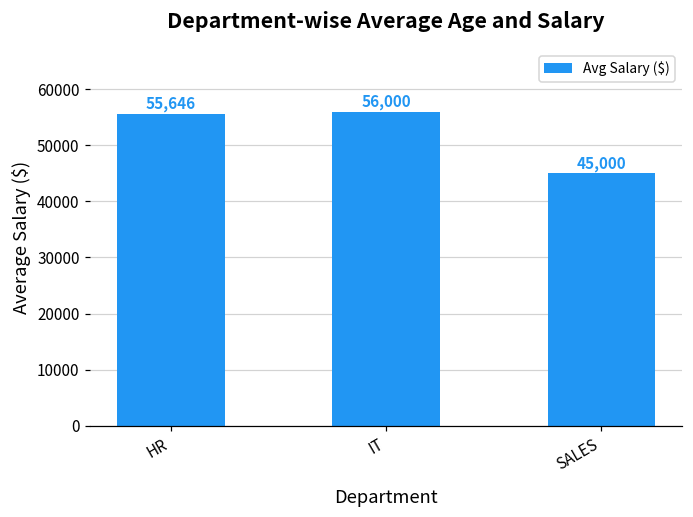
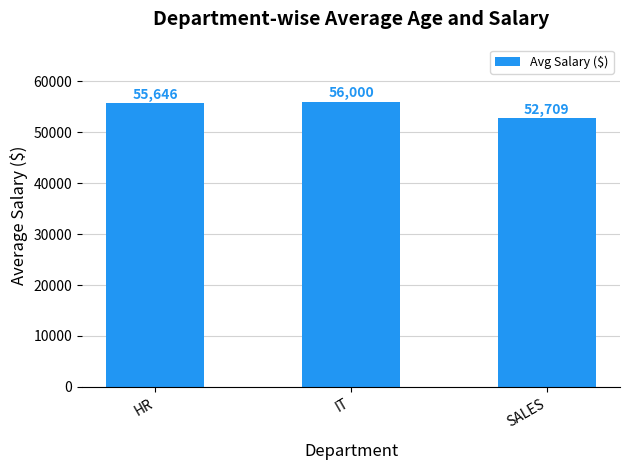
  {
    "HR": "55,646",
    "IT": "56,000",
-   "SALES": "45,000"
+   "SALES": "52,709"
  }
